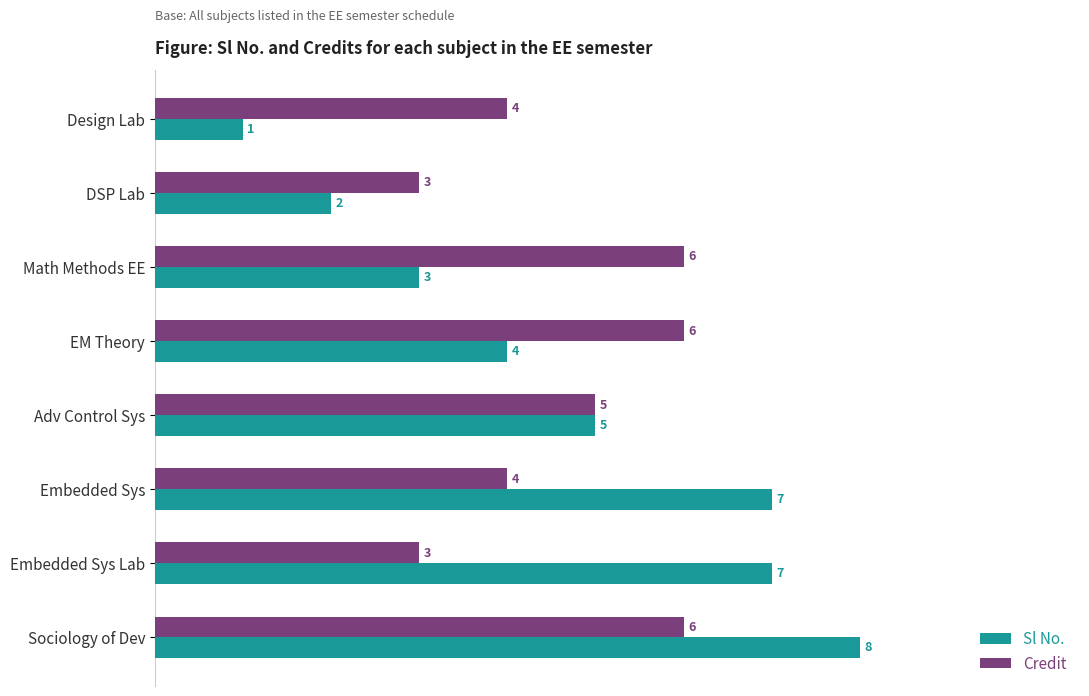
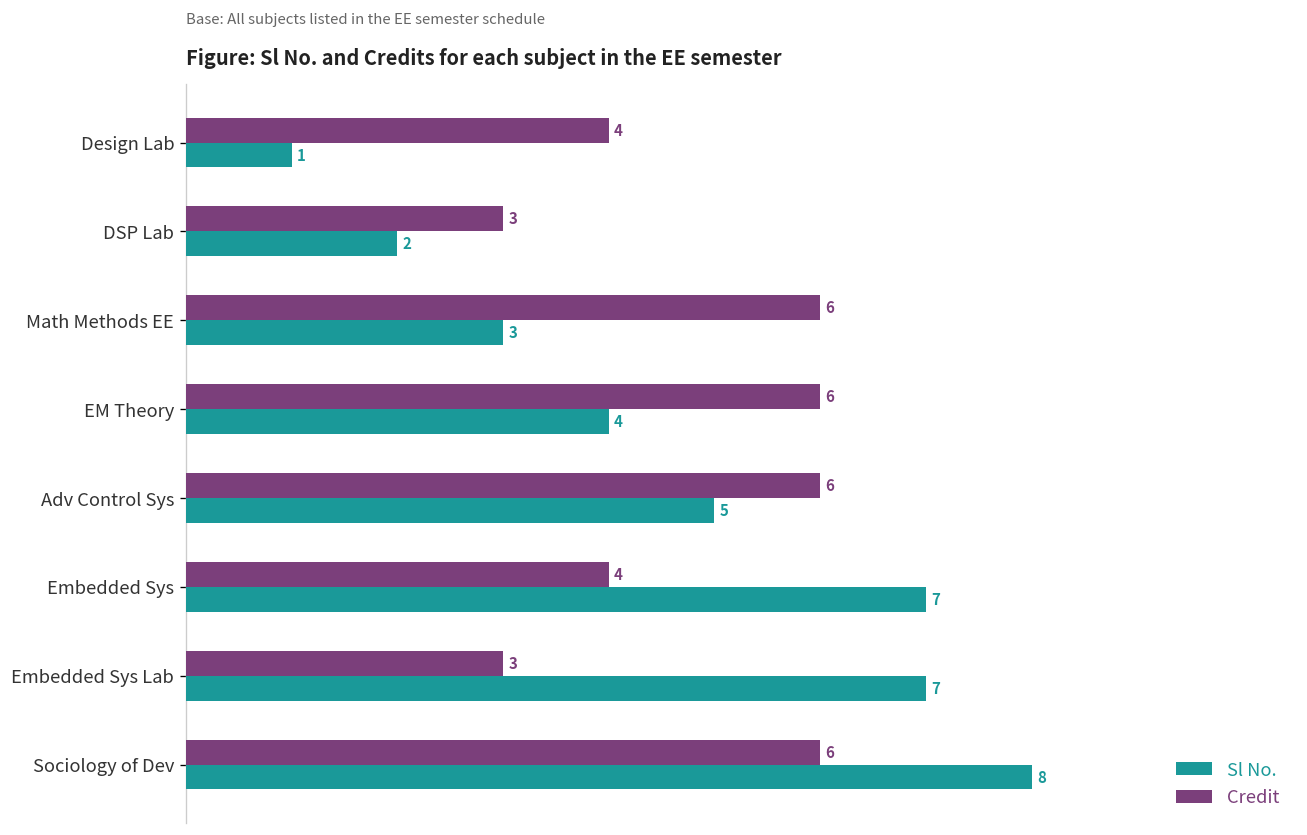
  {
    "Sl No.": {
      "Design Lab": 1,
      "DSP Lab": 2,
      "Math Methods EE": 3,
      "EM Theory": 4,
      "Adv Control Sys": 5,
      "Embedded Sys": 7,
      "Embedded Sys Lab": 7,
      "Sociology of Dev": 8
    },
    "Credit": {
      "Design Lab": 4,
      "DSP Lab": 3,
      "Math Methods EE": 6,
      "EM Theory": 6,
-     "Adv Control Sys": 5,
+     "Adv Control Sys": 6,
      "Embedded Sys": 4,
      "Embedded Sys Lab": 3,
      "Sociology of Dev": 6
    }
  }
